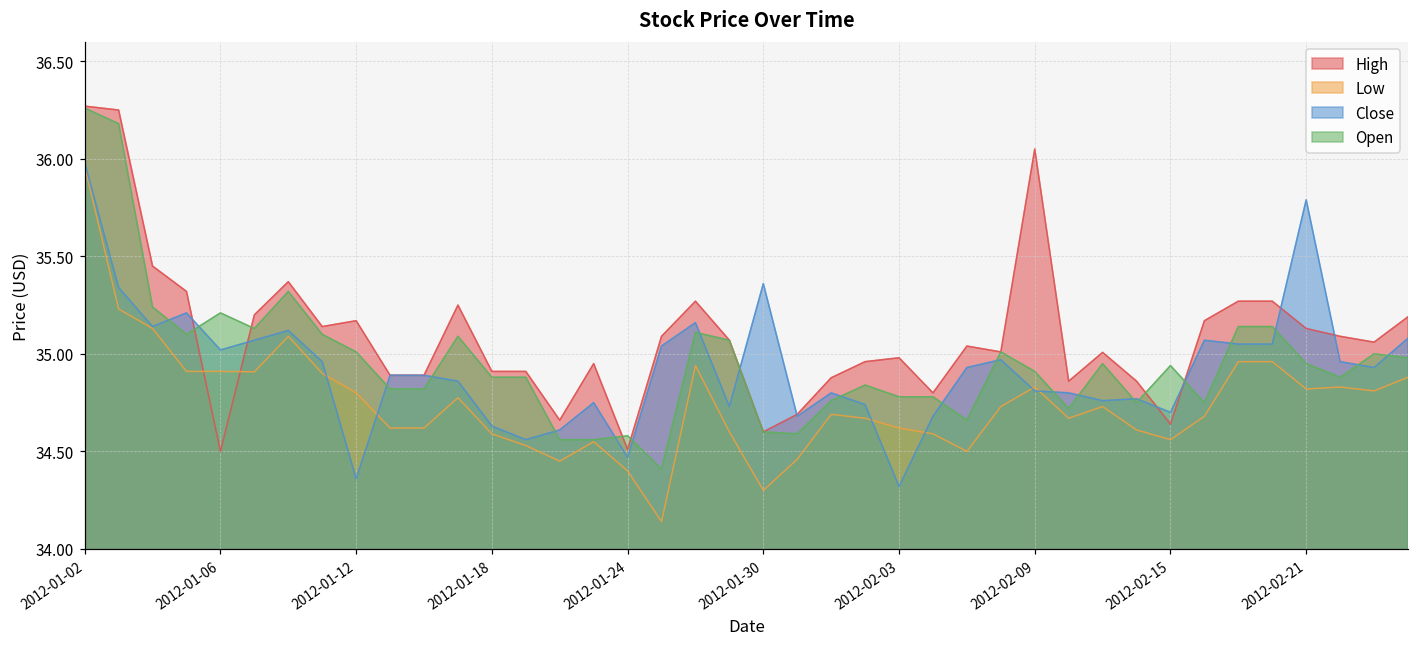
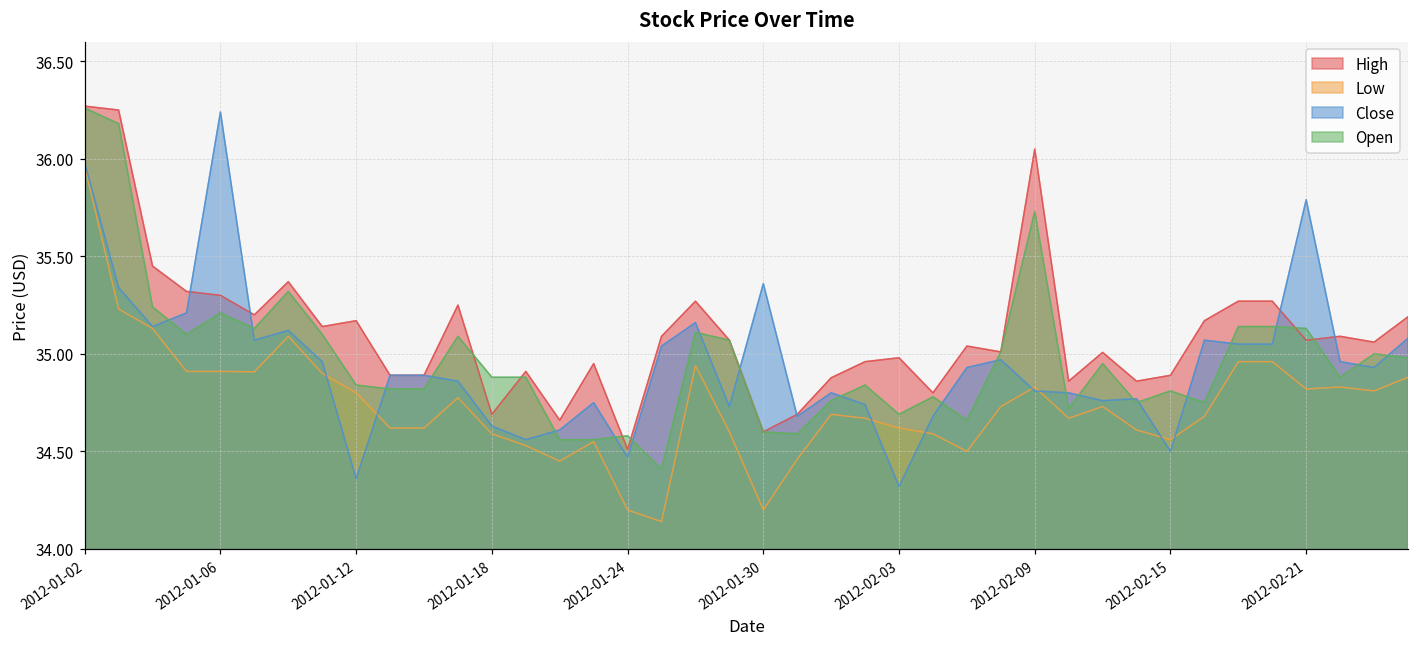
  {
    "High": {
-     "2012-01-06": 34.5,
+     "2012-01-06": 35.3,
      "2012-01-12": 35.17,
-     "2012-01-18": 34.91,
+     "2012-01-18": 34.69,
      "2012-01-24": 34.51,
      "2012-02-03": 34.98,
      "2012-02-09": 36.05,
-     "2012-02-15": 34.64,
-     "2012-02-21": 35.13
+     "2012-02-15": 34.89,
+     "2012-02-21": 35.07
    },
    "Low": {
      "2012-01-02": 35.96,
      "2012-01-06": 34.9,
      "2012-01-12": 34.8,
      "2012-01-18": 34.6,
-     "2012-01-24": 34.4,
-     "2012-01-30": 34.3,
+     "2012-01-24": 34.2,
+     "2012-01-30": 34.2,
      "2012-02-03": 34.62,
      "2012-02-09": 34.83,
      "2012-02-15": 34.56,
      "2012-02-21": 34.82
    },
    "Close": {
      "2012-01-02": 35.98,
-     "2012-01-06": 35.02,
+     "2012-01-06": 36.24,
      "2012-01-12": 34.36,
      "2012-01-18": 34.63,
      "2012-01-24": 34.47,
      "2012-01-30": 35.36,
      "2012-02-03": 34.32,
      "2012-02-09": 34.81,
-     "2012-02-15": 34.7,
+     "2012-02-15": 34.5,
      "2012-02-21": 35.79
    },
    "Open": {
      "2012-01-06": 35.21,
-     "2012-01-12": 35.01,
+     "2012-01-12": 34.84,
      "2012-01-18": 34.88,
      "2012-01-24": 34.58,
-     "2012-02-03": 34.78,
-     "2012-02-09": 34.91,
-     "2012-02-15": 34.94,
-     "2012-02-21": 34.95
+     "2012-02-03": 34.69,
+     "2012-02-09": 35.73,
+     "2012-02-15": 34.81,
+     "2012-02-21": 35.13
    }
  }
